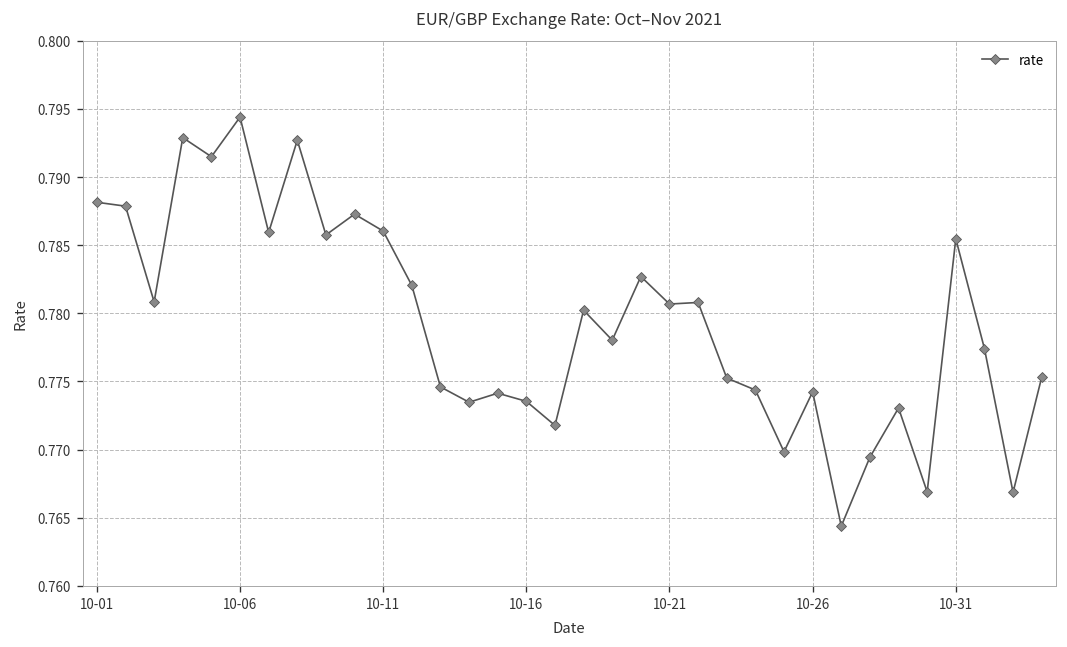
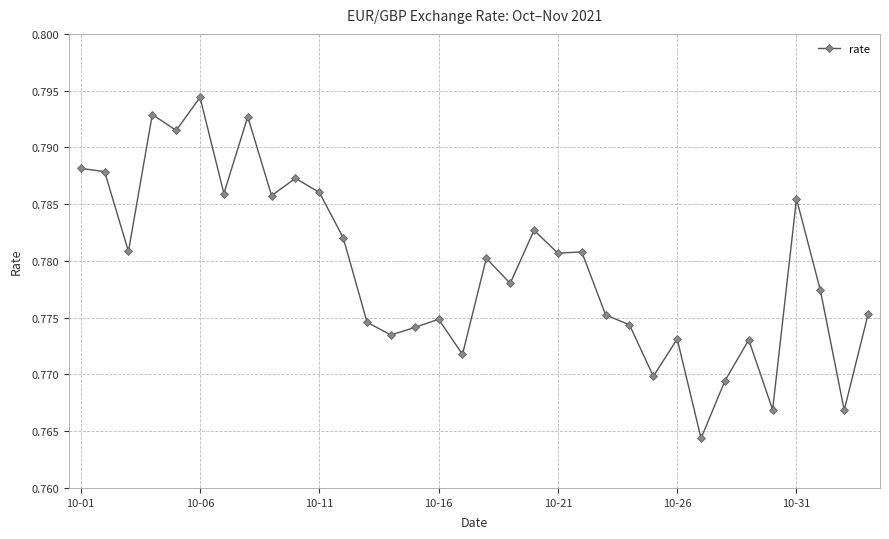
  {
    "10-01": 0.7882,
    "10-06": 0.7944,
    "10-11": 0.7860,
-   "10-16": 0.7735,
+   "10-16": 0.7749,
    "10-21": 0.7807,
-   "10-26": 0.7742,
+   "10-26": 0.7731,
    "10-31": 0.7855
  }
